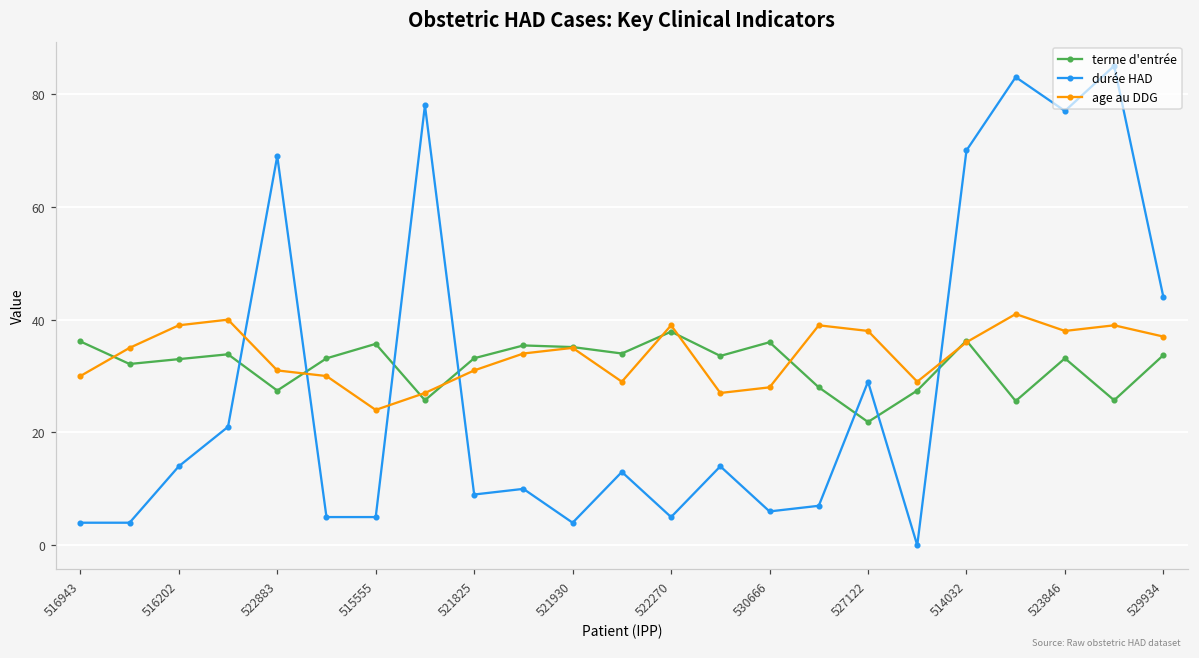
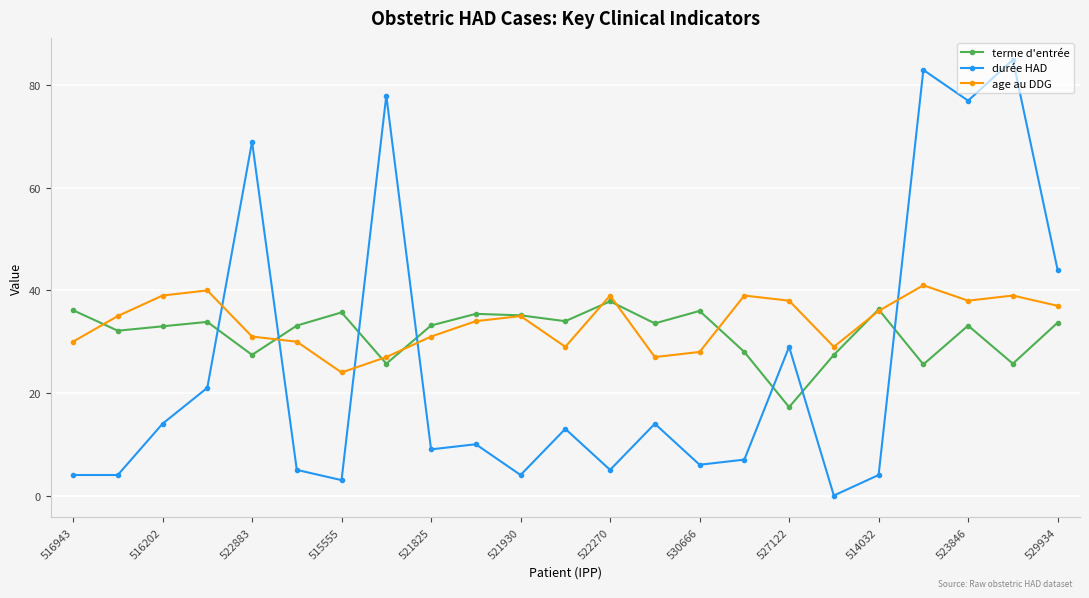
  {
    "terme d'entrée": {
      "516943": 36,
      "516202": 33,
      "522883": 27,
      "515555": 36,
      "521825": 33,
      "522270": 38,
      "530666": 36,
-     "527122": 22,
+     "527122": 17,
      "523846": 33,
      "529934": 34
    },
    "durée HAD": {
      "516943": 4,
      "516202": 14,
      "522883": 69,
-     "515555": 5,
+     "515555": 3,
      "521825": 9,
      "521930": 4,
      "522270": 5,
      "530666": 6,
      "527122": 29,
-     "514032": 70,
+     "514032": 4,
      "523846": 77,
      "529934": 44
    },
    "age au DDG": {
      "516943": 30,
      "516202": 39,
      "522883": 31,
      "515555": 24,
      "521825": 31,
      "522270": 39,
      "530666": 28,
      "527122": 38,
      "523846": 38,
      "529934": 37
    }
  }
